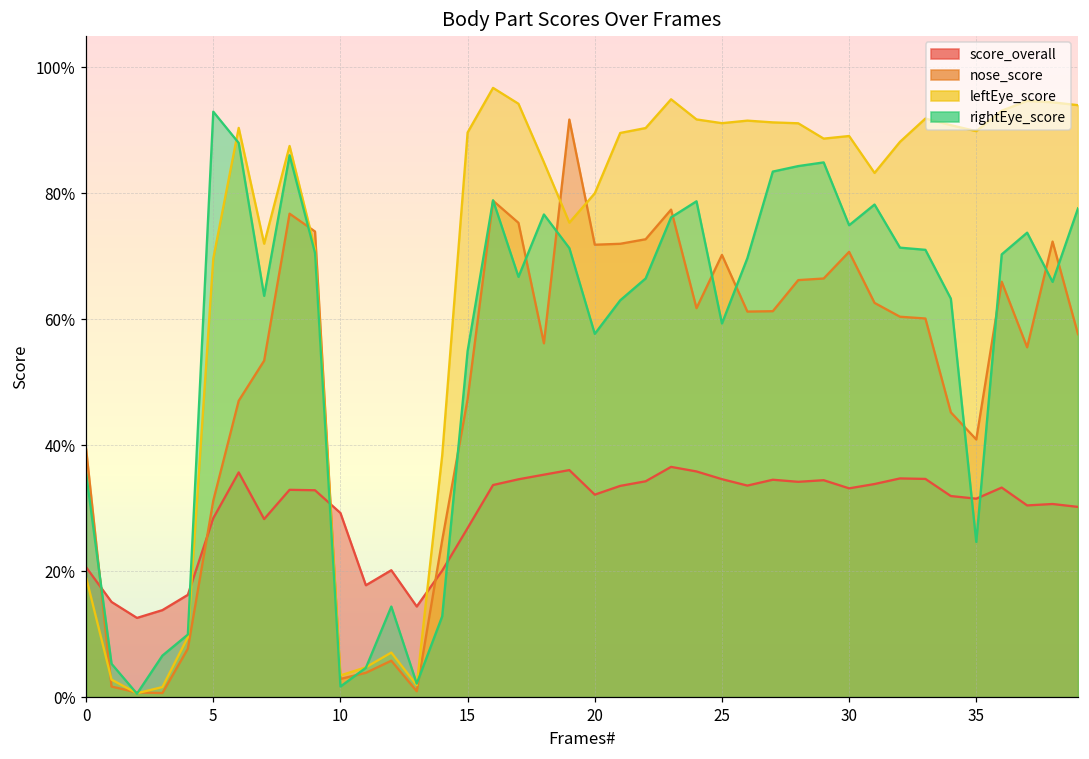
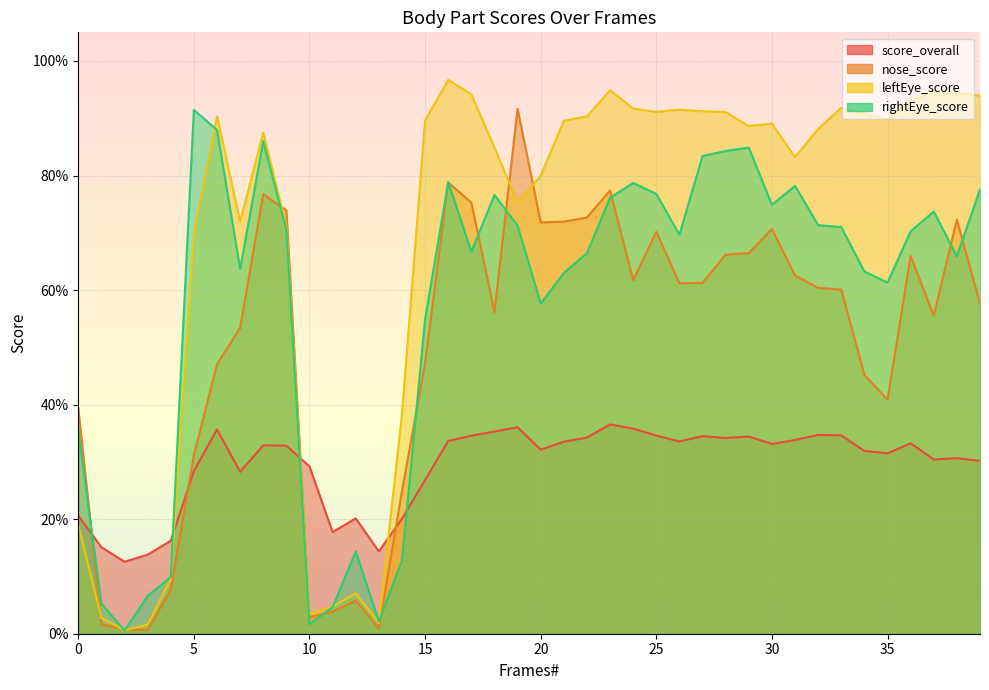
  {
    "rightEye_score": {
      "0": "35%",
-     "5": "93%",
+     "5": "91%",
      "10": "2%",
      "15": "55%",
      "20": "58%",
-     "25": "59%",
+     "25": "77%",
      "30": "75%",
-     "35": "25%"
+     "35": "61%"
    }
  }
